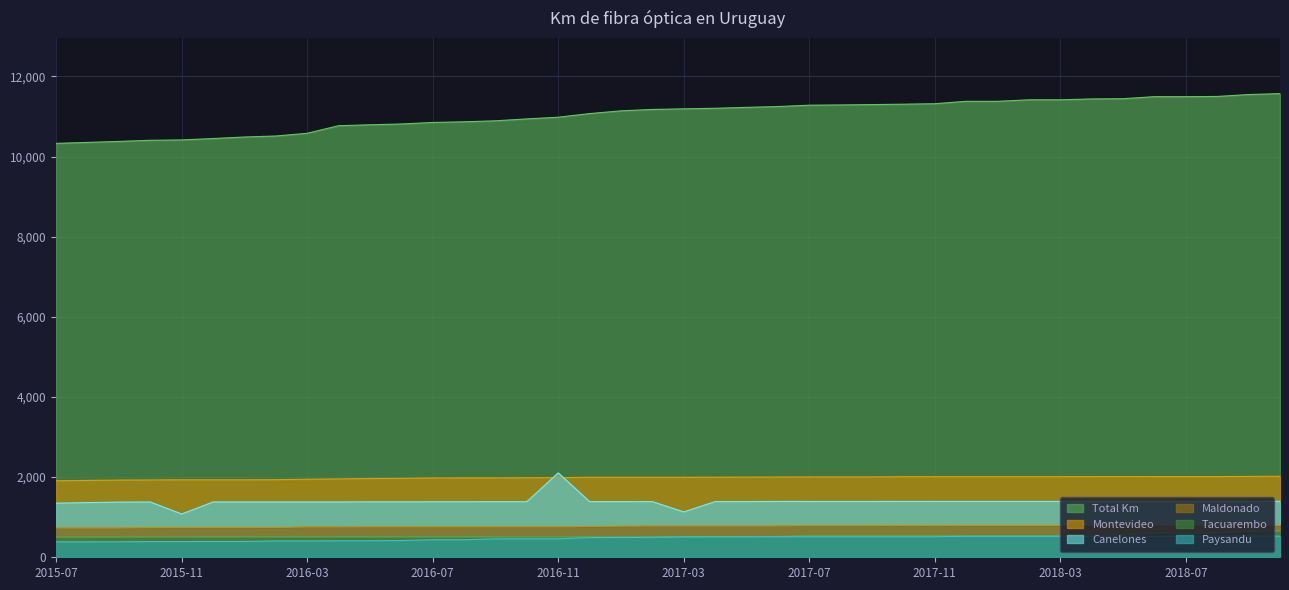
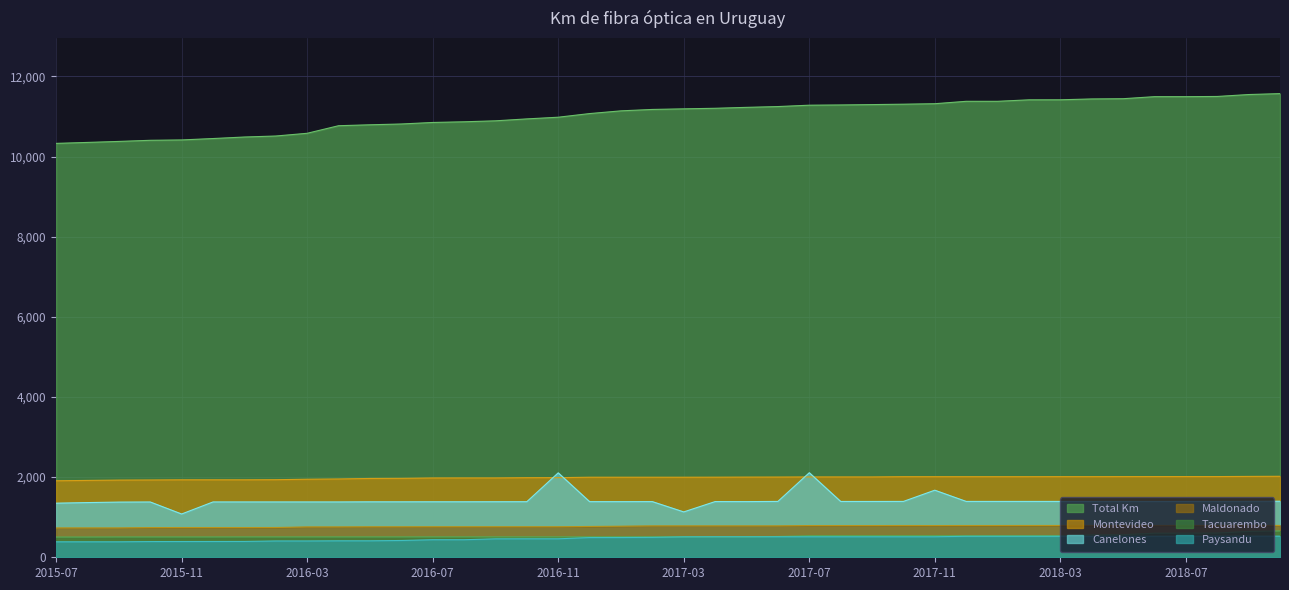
  {
    "Canelones": {
      "2015-07": "1,400",
      "2015-11": "1,100",
      "2016-03": "1,400",
      "2016-07": "1,400",
      "2016-11": "2,100",
      "2017-03": "1,100",
-     "2017-07": "1,400",
-     "2017-11": "1,400"
+     "2017-07": "2,100",
+     "2017-11": "1,700"
    },
    "Paysandu": {
      "2015-07": "400",
      "2015-11": "400",
      "2016-03": "400",
      "2016-07": "400"
    }
  }
